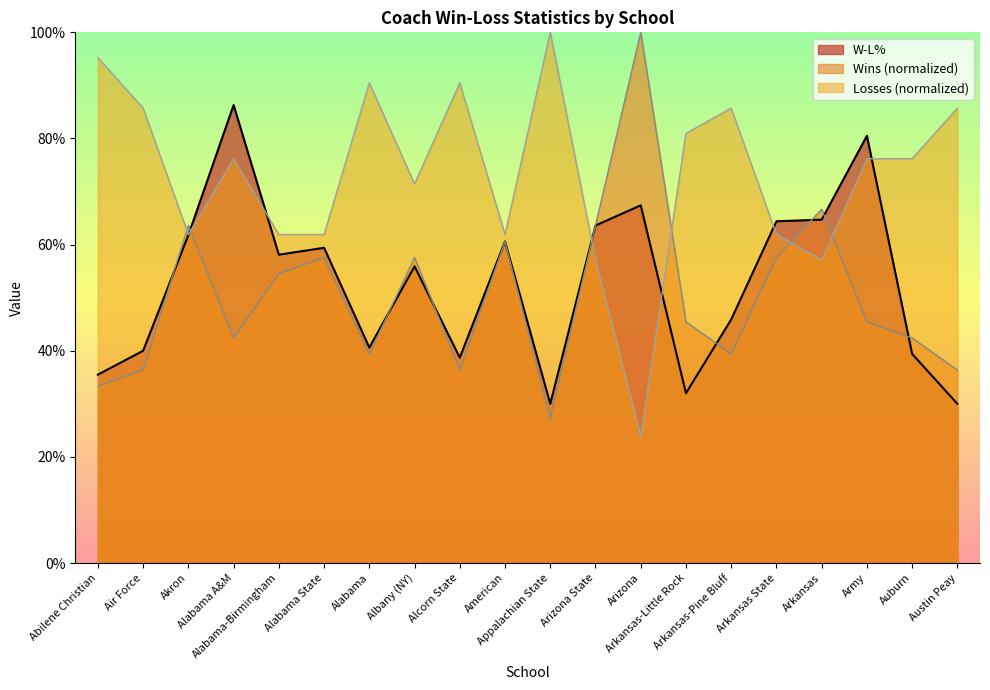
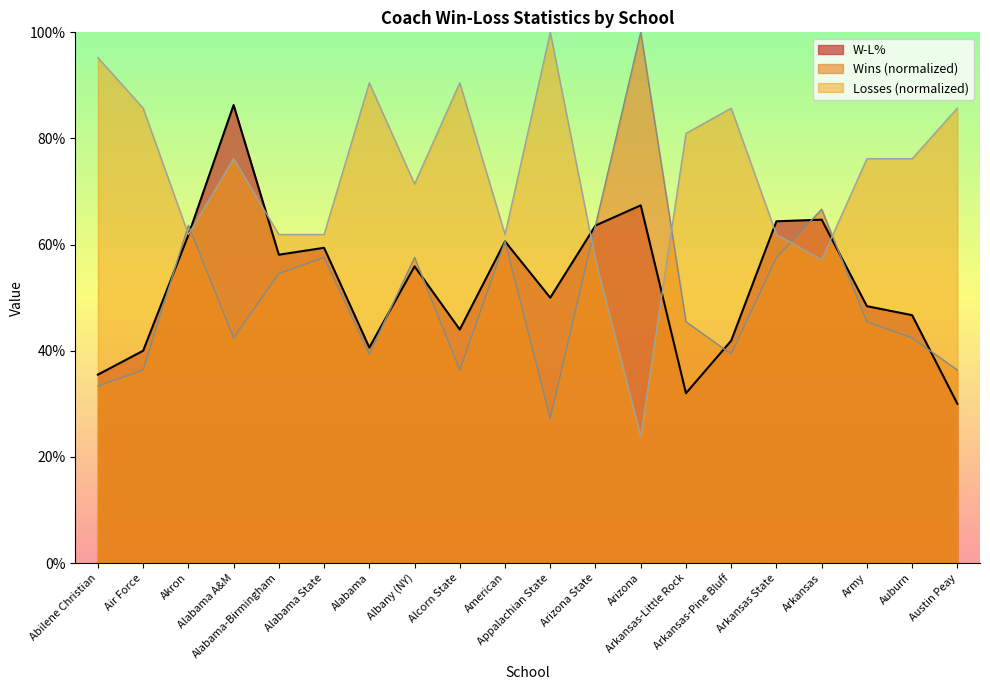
  {
    "W-L%": {
      "Abilene Christian": "36%",
      "Air Force": "40%",
      "Alabama A&M": "86%",
      "Alabama-Birmingham": "58%",
      "Alabama State": "59%",
      "Alabama": "41%",
      "Albany (NY)": "56%",
-     "Alcorn State": "39%",
-     "Appalachian State": "30%",
+     "Alcorn State": "44%",
+     "Appalachian State": "50%",
      "Arizona": "67%",
      "Arkansas-Little Rock": "32%",
-     "Arkansas-Pine Bluff": "46%",
+     "Arkansas-Pine Bluff": "42%",
      "Arkansas State": "64%",
      "Arkansas": "65%",
-     "Army": "81%",
-     "Auburn": "39%",
+     "Army": "48%",
+     "Auburn": "47%",
      "Austin Peay": "30%"
    }
  }
